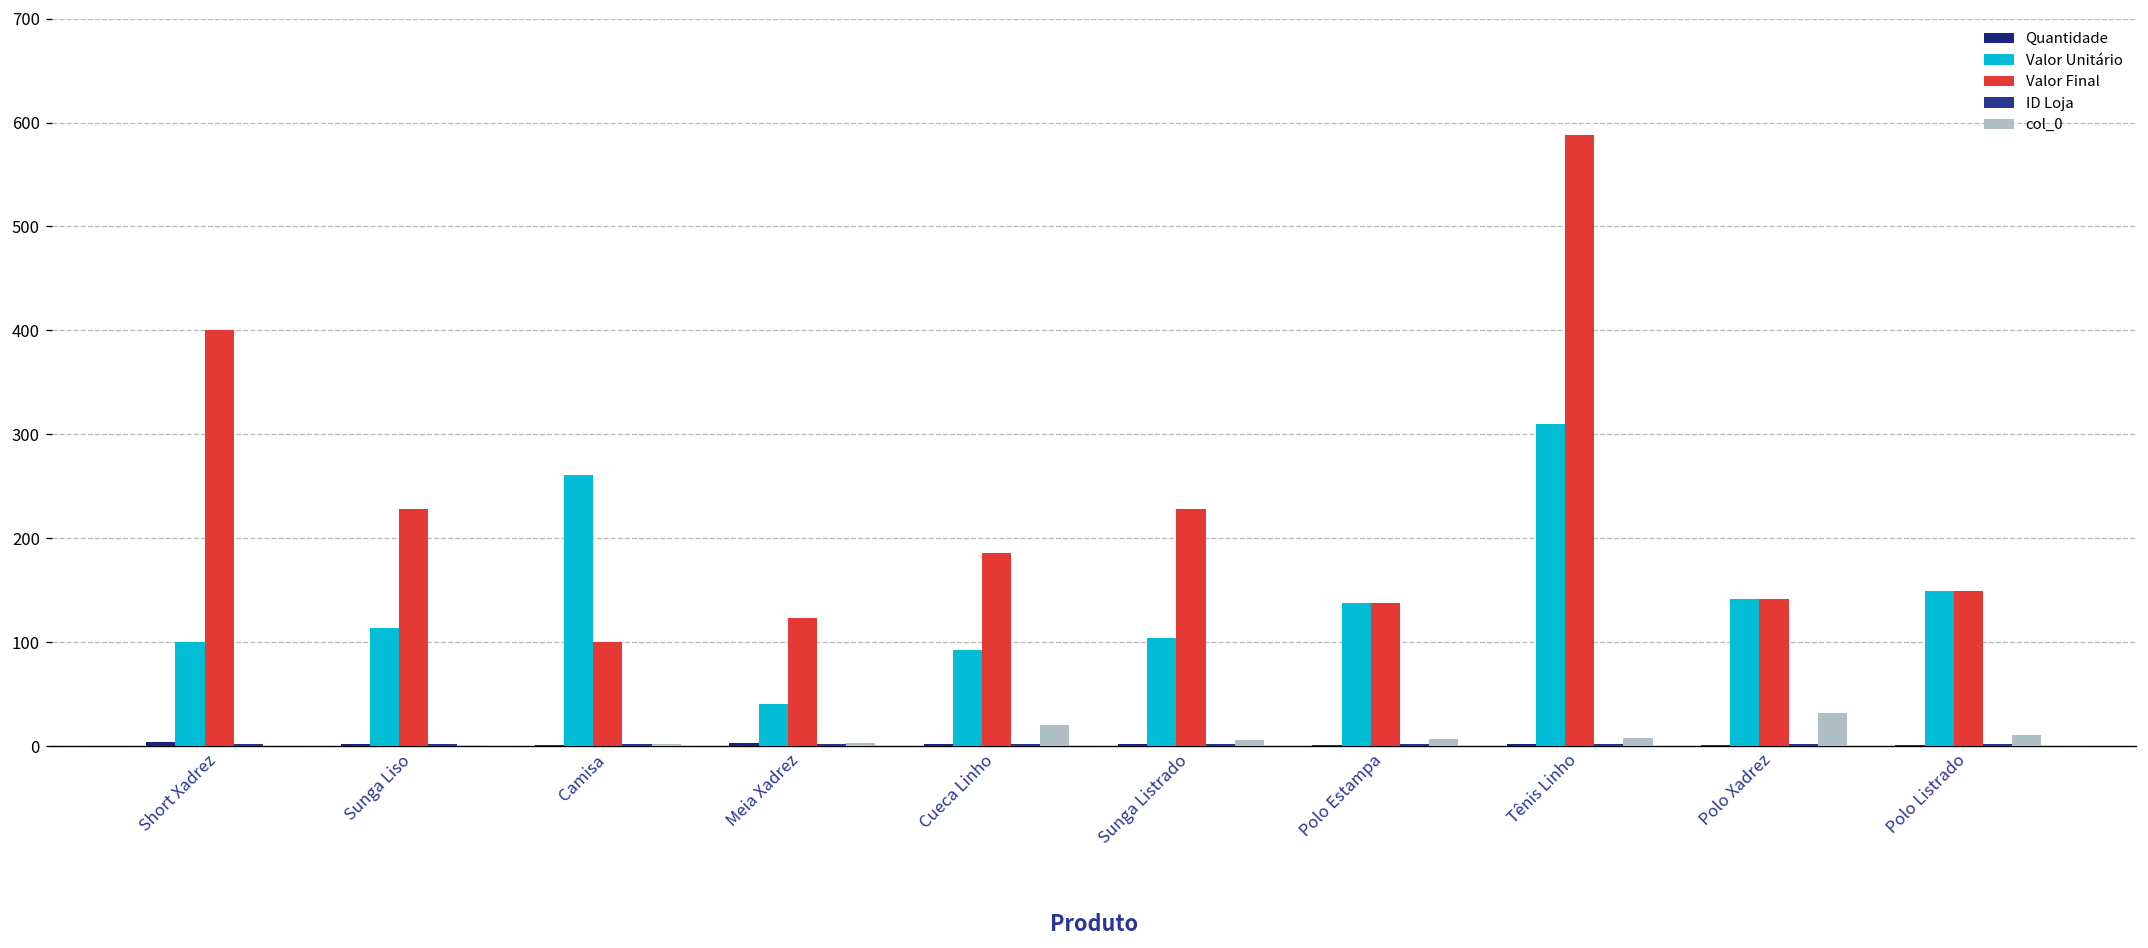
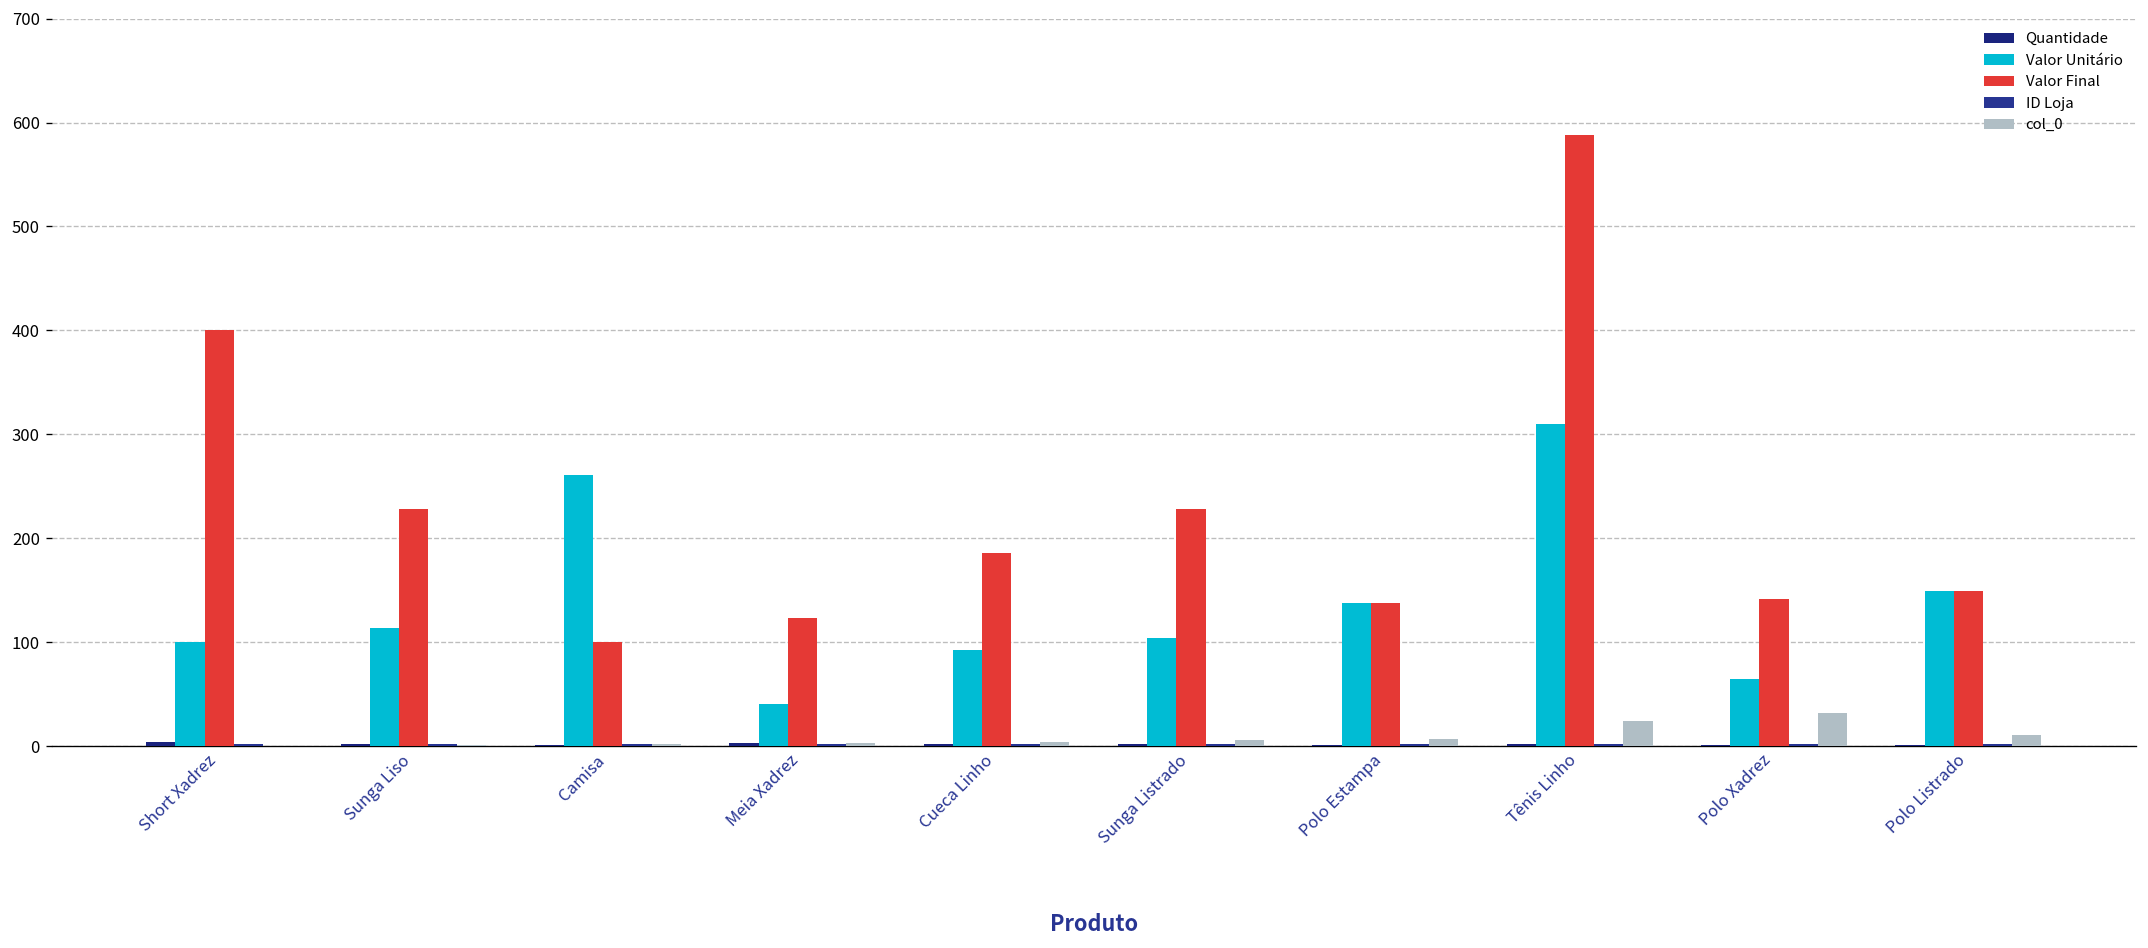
  {
    "Valor Unitário": {
      "Short Xadrez": 100,
      "Sunga Liso": 110,
      "Camisa": 260,
      "Meia Xadrez": 40,
      "Cueca Linho": 90,
      "Sunga Listrado": 100,
      "Polo Estampa": 140,
      "Tênis Linho": 310,
-     "Polo Xadrez": 140,
+     "Polo Xadrez": 70,
      "Polo Listrado": 150
    },
    "Valor Final": {
      "Short Xadrez": 400,
      "Sunga Liso": 230,
      "Camisa": 100,
      "Meia Xadrez": 120,
      "Cueca Linho": 190,
      "Sunga Listrado": 230,
      "Polo Estampa": 140,
      "Tênis Linho": 590,
      "Polo Xadrez": 140,
      "Polo Listrado": 150
    },
    "col_0": {
      "Short Xadrez": 0,
      "Meia Xadrez": 0,
-     "Cueca Linho": 20,
+     "Cueca Linho": 0,
      "Sunga Listrado": 10,
      "Polo Estampa": 10,
-     "Tênis Linho": 10,
+     "Tênis Linho": 20,
      "Polo Xadrez": 30,
      "Polo Listrado": 10
    }
  }
